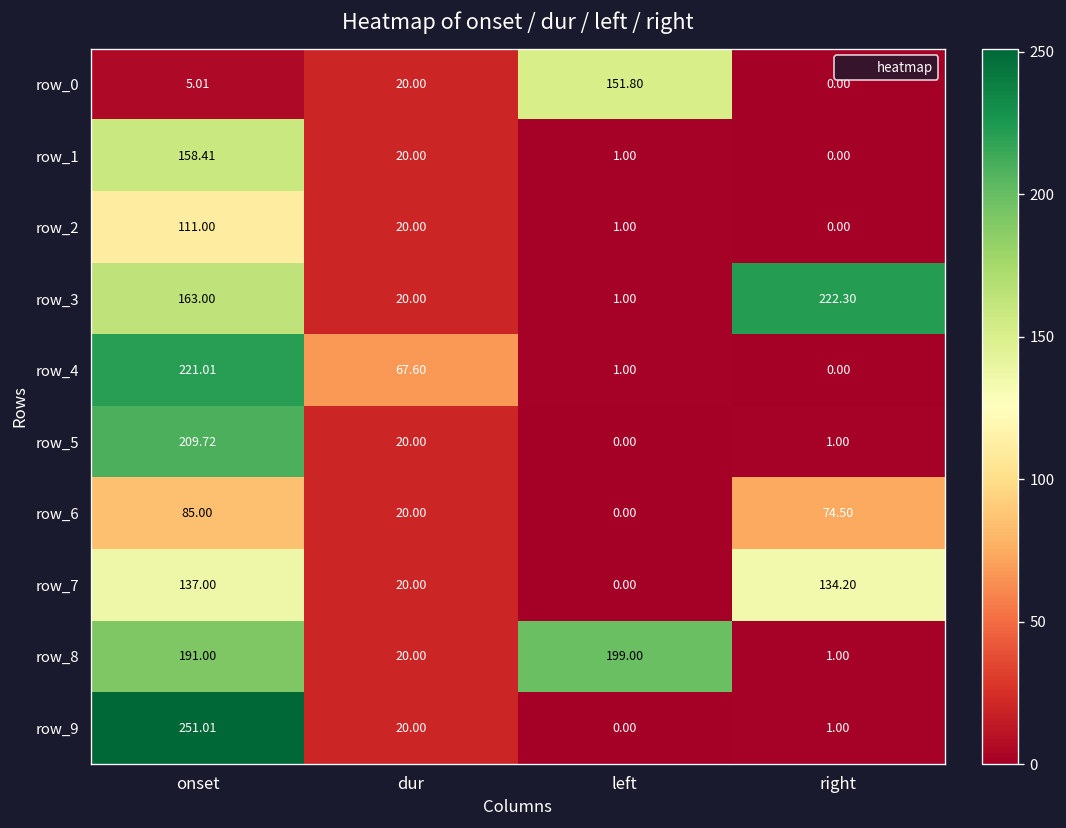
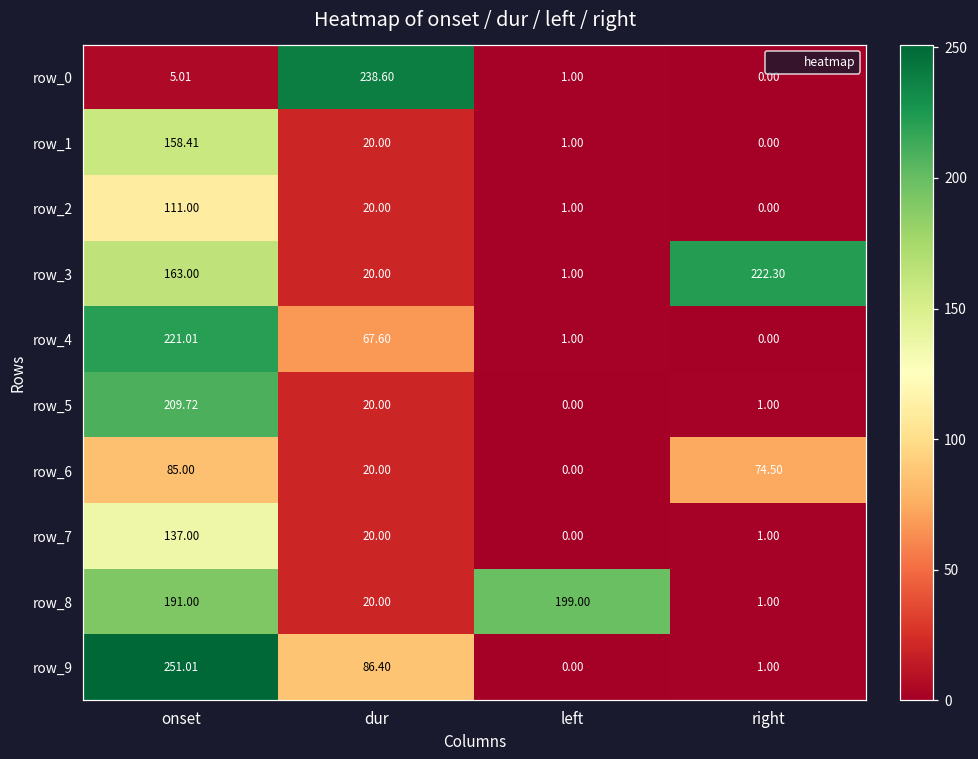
  {
    "row_0": {
      "onset": 5.01,
-     "dur": 20.00,
-     "left": 151.80,
+     "dur": 238.60,
+     "left": 1.00,
      "right": 0.00
    },
    "row_1": {
      "onset": 158.41,
      "dur": 20.00,
      "left": 1.00,
      "right": 0.00
    },
    "row_2": {
      "onset": 111.00,
      "dur": 20.00,
      "left": 1.00,
      "right": 0.00
    },
    "row_3": {
      "onset": 163.00,
      "dur": 20.00,
      "left": 1.00,
      "right": 222.30
    },
    "row_4": {
      "onset": 221.01,
      "dur": 67.60,
      "left": 1.00,
      "right": 0.00
    },
    "row_5": {
      "onset": 209.72,
      "dur": 20.00,
      "left": 0.00,
      "right": 1.00
    },
    "row_6": {
      "onset": 85.00,
      "dur": 20.00,
      "left": 0.00,
      "right": 74.50
    },
    "row_7": {
      "onset": 137.00,
      "dur": 20.00,
      "left": 0.00,
-     "right": 134.20
+     "right": 1.00
    },
    "row_8": {
      "onset": 191.00,
      "dur": 20.00,
      "left": 199.00,
      "right": 1.00
    },
    "row_9": {
      "onset": 251.01,
-     "dur": 20.00,
+     "dur": 86.40,
      "left": 0.00,
      "right": 1.00
    }
  }
